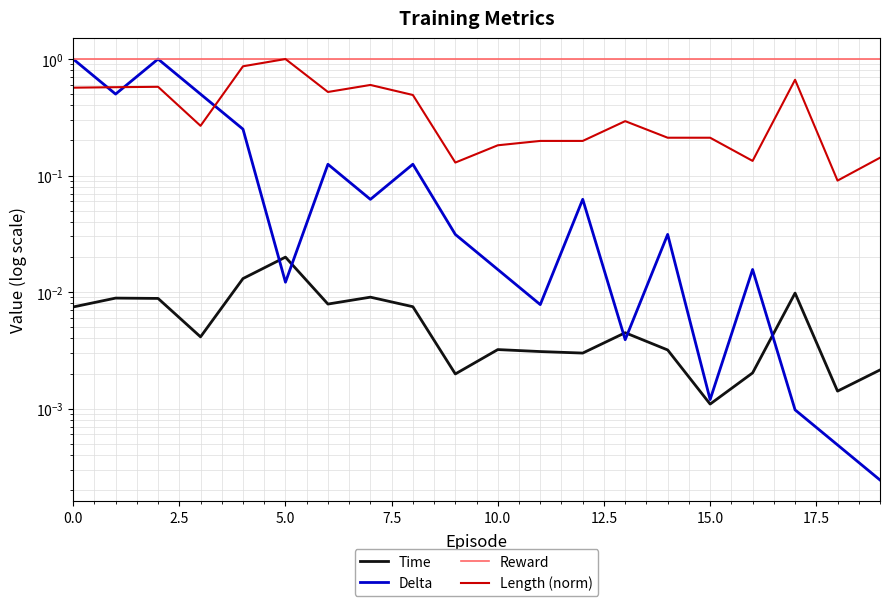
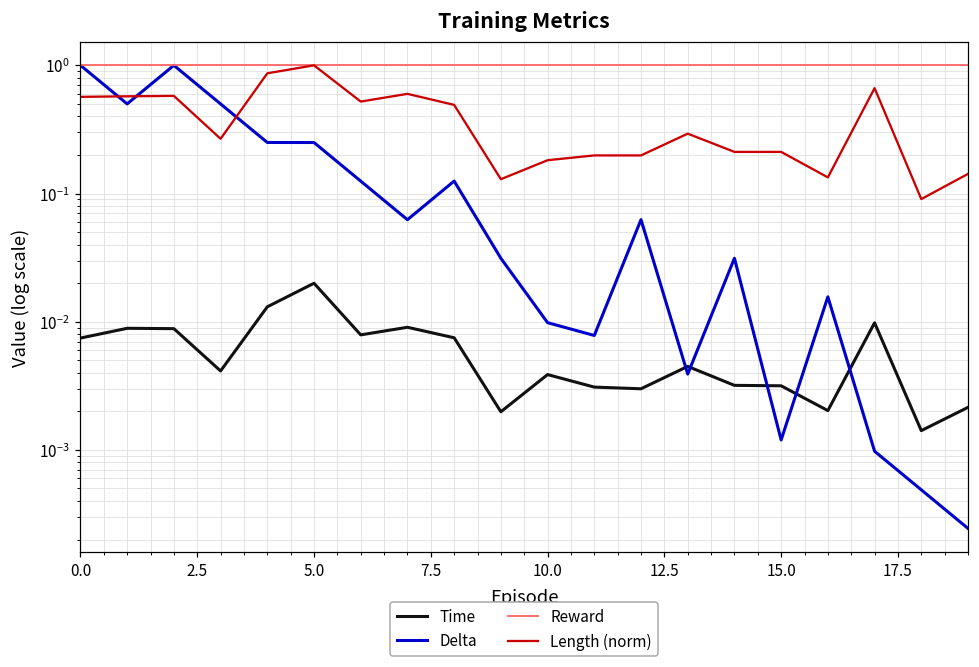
  {
    "Time": {
      "0.0": 0.007,
      "5.0": 0.020,
-     "10.0": 0.0032,
-     "15.0": 0.0011
+     "10.0": 0.0039,
+     "15.0": 0.0032
    },
    "Delta": {
-     "5.0": 0.012,
-     "10.0": 0.016,
+     "5.0": 0.25,
+     "10.0": 0.010,
      "15.0": 0.0012
    },
    "Reward": {
      "10.0": 1.0,
      "15.0": 1.0
    },
    "Length (norm)": {
      "0.0": 0.6,
      "10.0": 0.18,
      "15.0": 0.21
    }
  }
